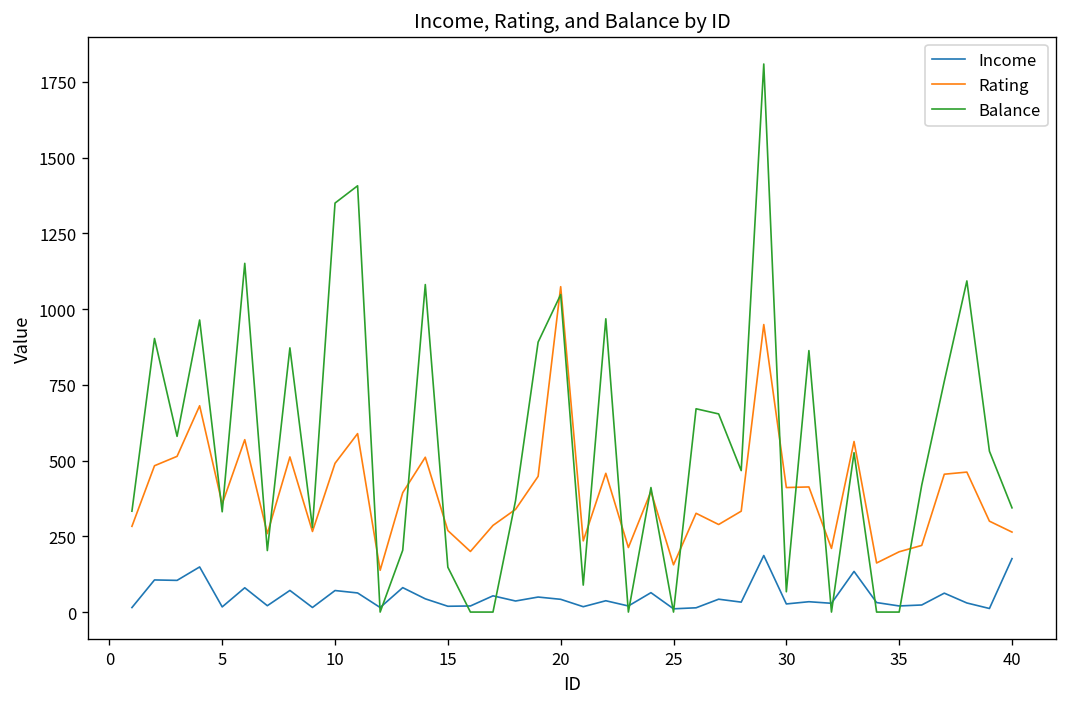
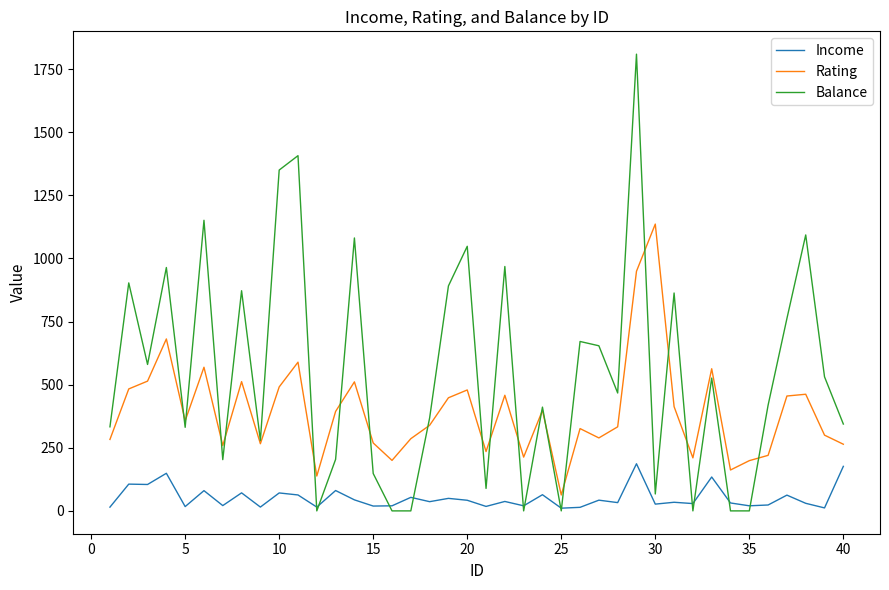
  {
    "Income": {
      "5": 20,
      "10": 70,
      "15": 20,
      "20": 40,
      "25": 10,
      "30": 30,
      "35": 20,
      "40": 180
    },
    "Rating": {
      "5": 360,
      "10": 490,
      "15": 270,
-     "20": 1070,
-     "25": 160,
-     "30": 410,
+     "20": 480,
+     "25": 60,
+     "30": 1140,
      "35": 200,
      "40": 260
    },
    "Balance": {
      "5": 330,
      "10": 1350,
      "15": 150,
      "20": 1050,
      "25": 0,
      "30": 70,
      "35": 0,
      "40": 340
    }
  }
